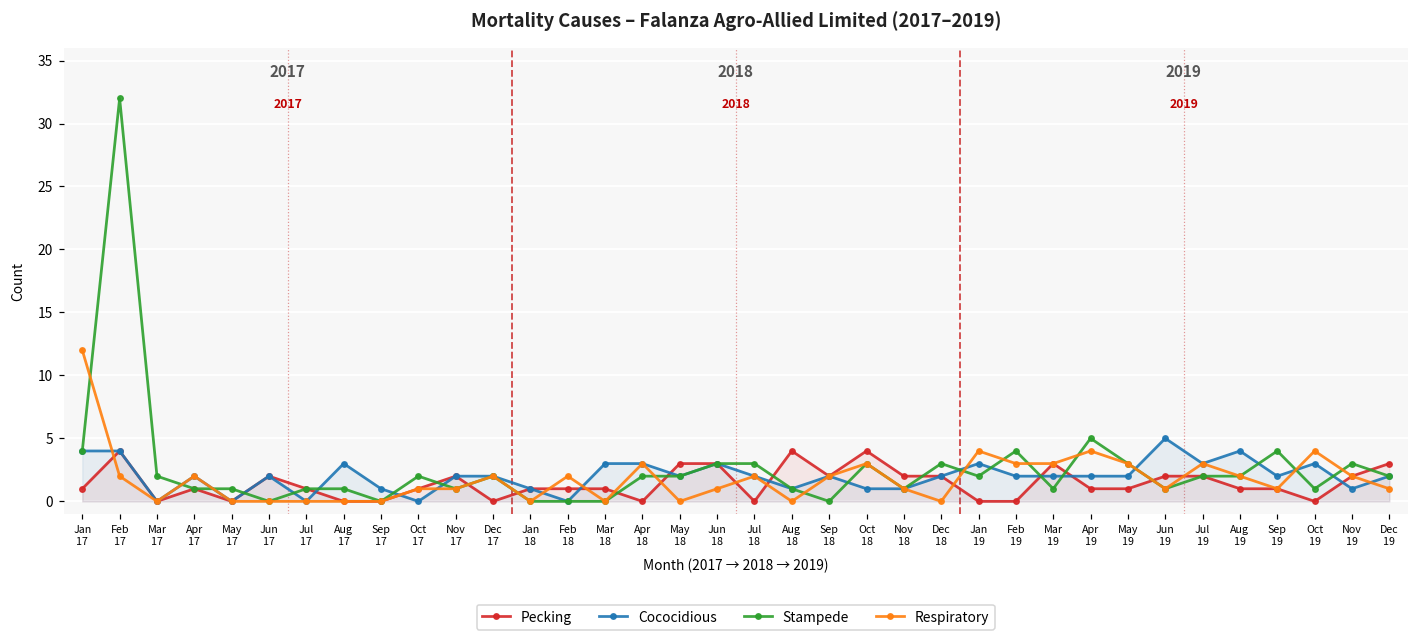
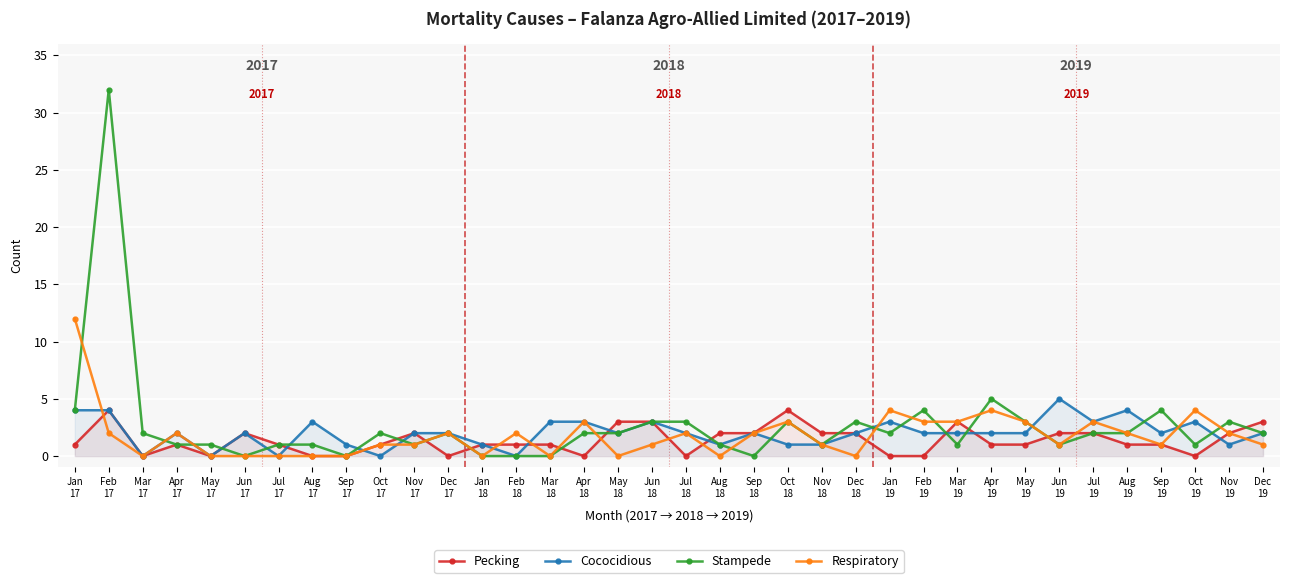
  {
    "Pecking": {
      "Jan 17": 1,
      "Dec 17": 0,
      "Feb 18": 1,
      "Mar 18": 1,
      "Apr 18": 0,
      "May 18": 3,
      "Jul 18": 0,
-     "Aug 18": 4,
+     "Aug 18": 2,
      "Oct 18": 4,
      "Nov 18": 2,
      "Jan 19": 0,
      "Feb 19": 0,
      "Apr 19": 1,
      "May 19": 1,
      "Jun 19": 2,
      "Aug 19": 1,
      "Oct 19": 0,
      "Dec 19": 3
    },
    "Cococidious": {
      "Aug 17": 3,
      "Sep 17": 1,
      "Oct 17": 0,
      "Mar 18": 3,
      "Oct 18": 1,
      "Jan 19": 3,
      "Feb 19": 2,
      "Mar 19": 2,
      "Apr 19": 2,
      "May 19": 2,
      "Jun 19": 5,
      "Aug 19": 4,
      "Sep 19": 2,
      "Oct 19": 3,
      "Nov 19": 1
    },
    "Stampede": {
      "Feb 17": 32,
      "Mar 17": 2,
      "May 17": 1,
      "Aug 17": 1,
      "Oct 17": 2,
      "Apr 18": 2,
      "Jul 18": 3,
      "Sep 18": 0,
      "Dec 18": 3,
      "Jan 19": 2,
      "Feb 19": 4,
      "Mar 19": 1,
      "Apr 19": 5,
      "Sep 19": 4,
      "Oct 19": 1,
      "Nov 19": 3
    },
    "Respiratory": {
      "Jan 17": 12,
      "Feb 17": 2,
      "Feb 18": 2,
      "May 18": 0,
      "Jun 18": 1,
      "Aug 18": 0,
      "Dec 18": 0,
      "Jan 19": 4,
      "Feb 19": 3,
      "Apr 19": 4,
      "Oct 19": 4,
      "Dec 19": 1
    }
  }
